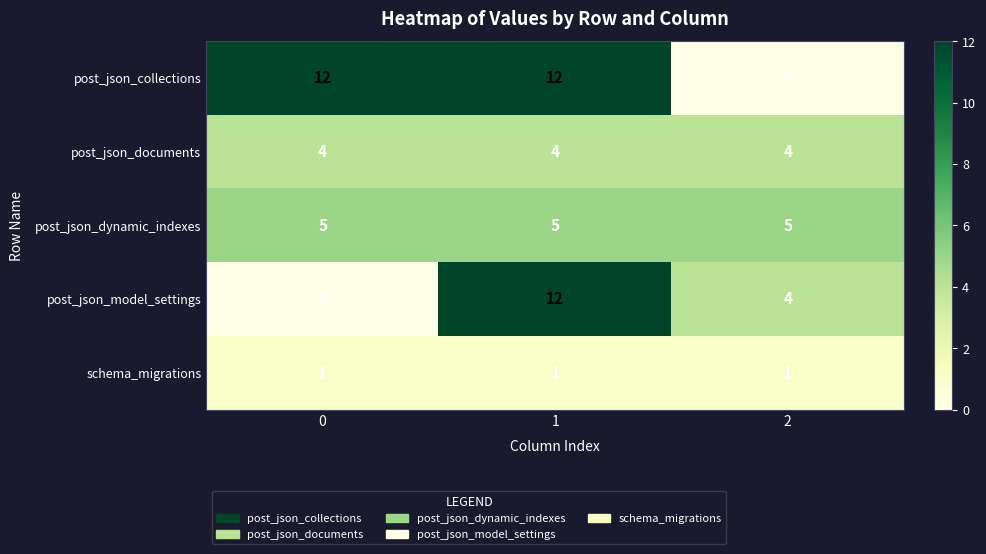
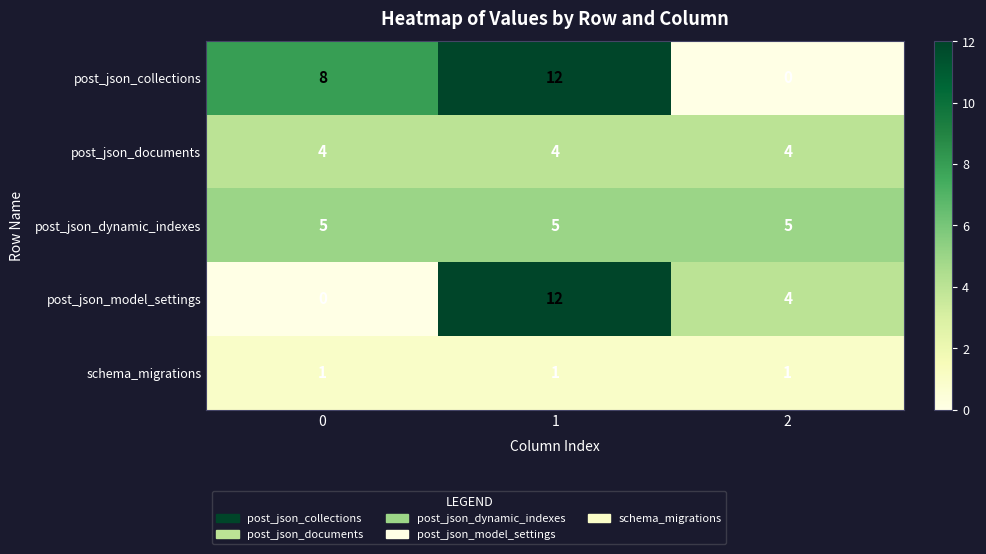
  {
    "post_json_collections": {
-     "0": 12,
+     "0": 8,
      "1": 12
    },
    "post_json_documents": {
      "0": 4,
      "1": 4,
      "2": 4
    },
    "post_json_dynamic_indexes": {
      "0": 5,
      "1": 5,
      "2": 5
    },
    "post_json_model_settings": {
      "1": 12,
      "2": 4
    },
    "schema_migrations": {
      "0": 1,
      "1": 1,
      "2": 1
    }
  }
